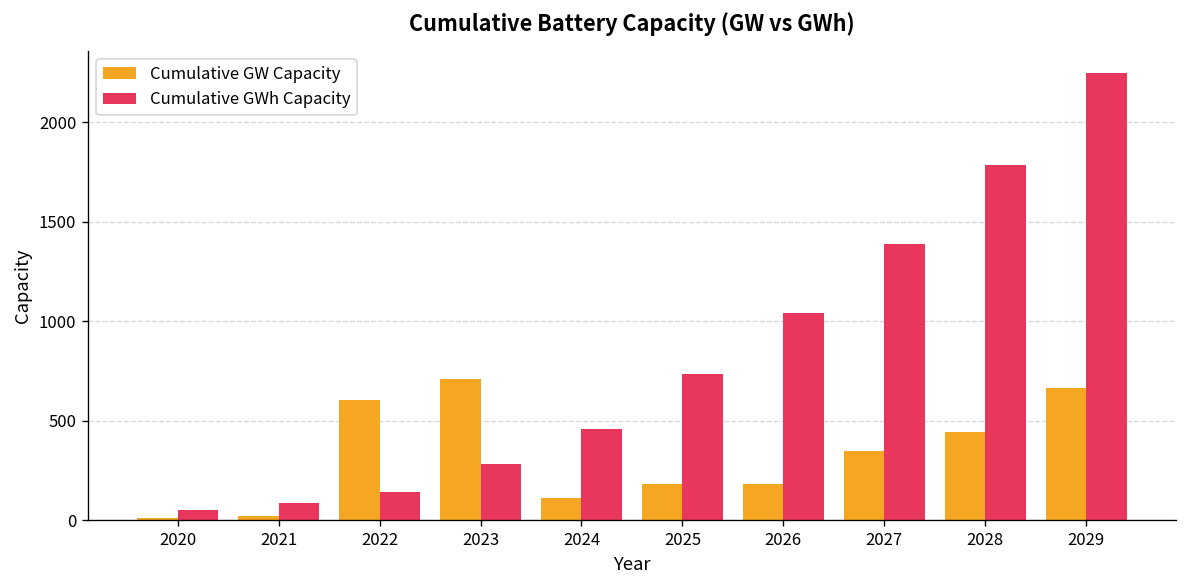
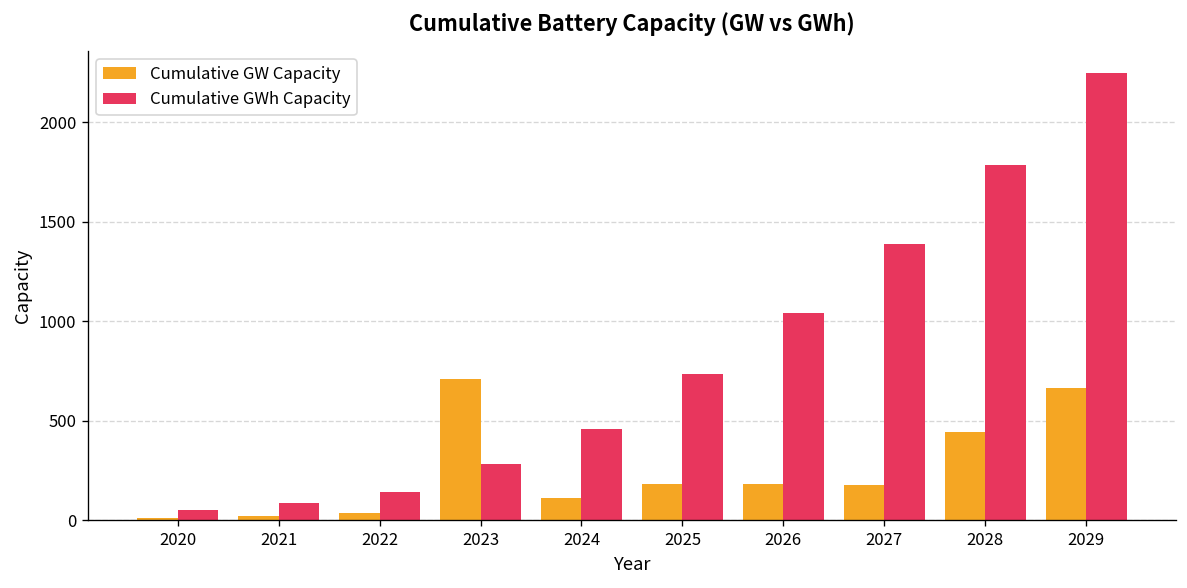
  {
    "Cumulative GW Capacity": {
      "2021": 20,
-     "2022": 610,
+     "2022": 40,
      "2023": 710,
      "2024": 110,
      "2025": 180,
      "2026": 180,
-     "2027": 350,
+     "2027": 180,
      "2028": 450,
      "2029": 670
    },
    "Cumulative GWh Capacity": {
      "2020": 50,
      "2021": 90,
      "2022": 140,
      "2023": 280,
      "2024": 460,
      "2025": 730,
      "2026": 1040,
      "2027": 1390,
      "2028": 1790,
      "2029": 2250
    }
  }
